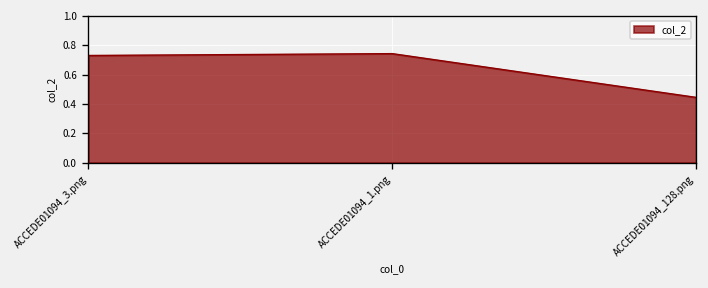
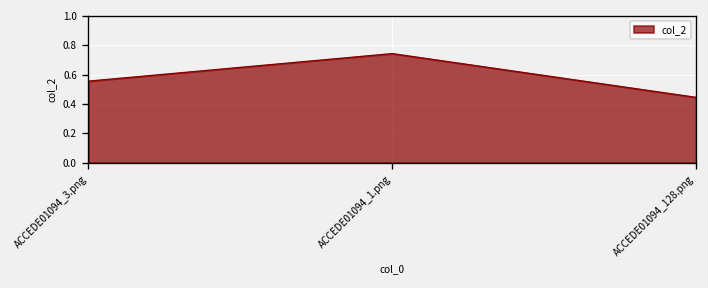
  {
-   "ACCEDE01094_3.png": 0.73,
+   "ACCEDE01094_3.png": 0.56,
    "ACCEDE01094_1.png": 0.74,
    "ACCEDE01094_128.png": 0.45
  }
